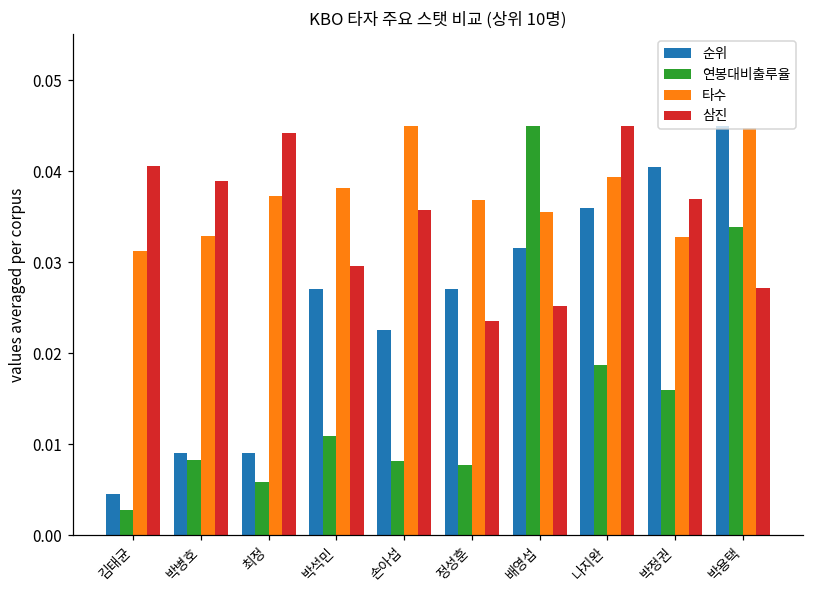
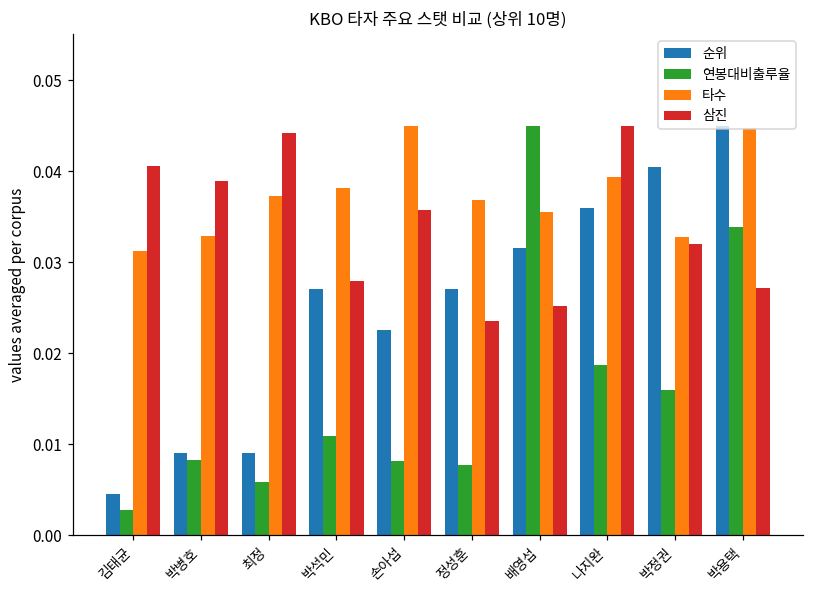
  {
    "순위": {
      "김태균": 0.005,
      "박병호": 0.009,
      "최정": 0.009,
      "박석민": 0.027,
      "손아섭": 0.023,
      "정성훈": 0.027,
      "배영섭": 0.032,
      "나지완": 0.036,
      "박정권": 0.041
    },
    "연봉대비출루율": {
      "김태균": 0.003,
      "박병호": 0.008,
      "최정": 0.006,
      "박석민": 0.011,
      "손아섭": 0.008,
      "정성훈": 0.008,
      "배영섭": 0.045,
      "나지완": 0.019,
      "박정권": 0.016,
      "박용택": 0.034
    },
    "타수": {
      "김태균": 0.031,
      "박병호": 0.033,
      "최정": 0.037,
      "박석민": 0.038,
      "손아섭": 0.045,
      "정성훈": 0.037,
      "배영섭": 0.036,
      "나지완": 0.039,
      "박정권": 0.033
    },
    "삼진": {
      "김태균": 0.041,
      "박병호": 0.039,
      "최정": 0.044,
-     "박석민": 0.030,
+     "박석민": 0.028,
      "손아섭": 0.036,
      "정성훈": 0.024,
      "배영섭": 0.025,
      "나지완": 0.045,
-     "박정권": 0.037,
+     "박정권": 0.032,
      "박용택": 0.027
    }
  }
